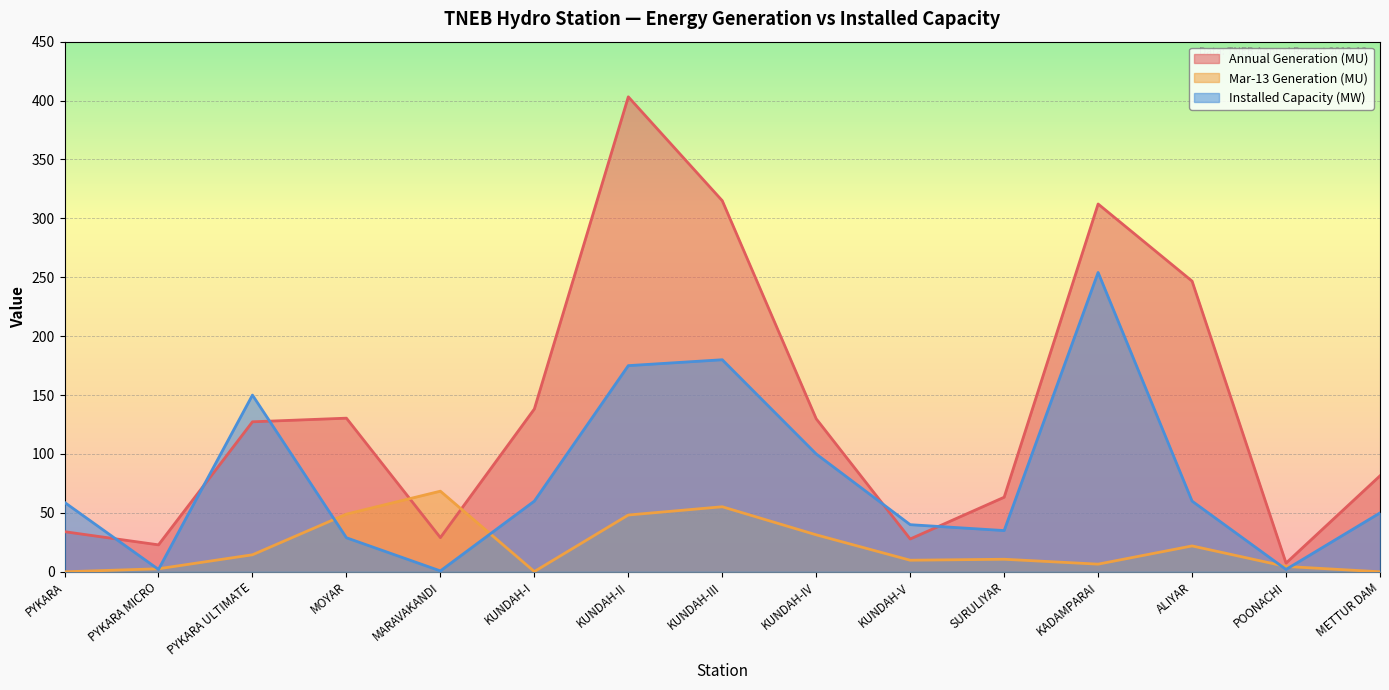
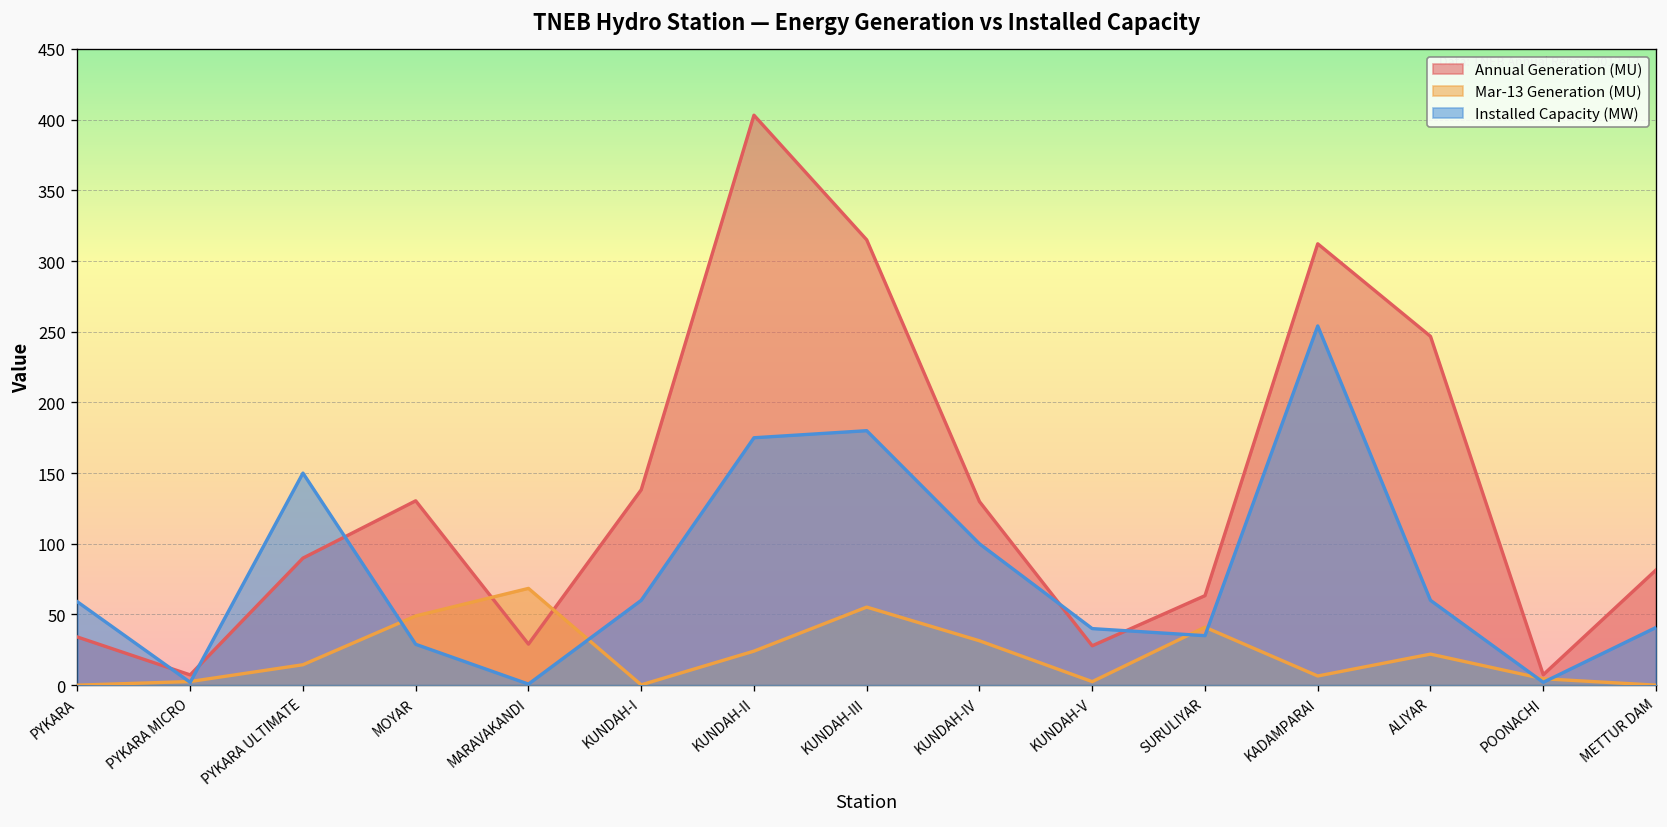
  {
    "Annual Generation (MU)": {
      "PYKARA": 34,
-     "PYKARA MICRO": 23,
-     "PYKARA ULTIMATE": 127,
+     "PYKARA MICRO": 7,
+     "PYKARA ULTIMATE": 90,
      "MOYAR": 130,
      "MARAVAKANDI": 29,
      "KUNDAH-I": 138,
      "KUNDAH-II": 403,
      "KUNDAH-III": 315,
      "KUNDAH-IV": 130,
      "KUNDAH-V": 28,
      "SURULIYAR": 63,
      "KADAMPARAI": 312,
      "ALIYAR": 247,
      "POONACHI": 7,
      "METTUR DAM": 81
    },
    "Mar-13 Generation (MU)": {
      "PYKARA": 0,
      "PYKARA ULTIMATE": 14,
      "MOYAR": 49,
      "MARAVAKANDI": 68,
      "KUNDAH-I": 0,
-     "KUNDAH-II": 48,
+     "KUNDAH-II": 24,
      "KUNDAH-III": 55,
      "KUNDAH-IV": 31,
-     "KUNDAH-V": 10,
-     "SURULIYAR": 11,
+     "KUNDAH-V": 3,
+     "SURULIYAR": 41,
      "KADAMPARAI": 6,
      "ALIYAR": 22,
      "POONACHI": 5,
      "METTUR DAM": 0
    },
    "Installed Capacity (MW)": {
      "PYKARA": 59,
      "PYKARA ULTIMATE": 150,
      "MOYAR": 29,
      "MARAVAKANDI": 1,
      "KUNDAH-I": 60,
      "KUNDAH-II": 175,
      "KUNDAH-III": 180,
      "KUNDAH-IV": 100,
      "KUNDAH-V": 40,
      "SURULIYAR": 35,
      "KADAMPARAI": 254,
      "ALIYAR": 60,
      "POONACHI": 2,
-     "METTUR DAM": 50
+     "METTUR DAM": 41
    }
  }
